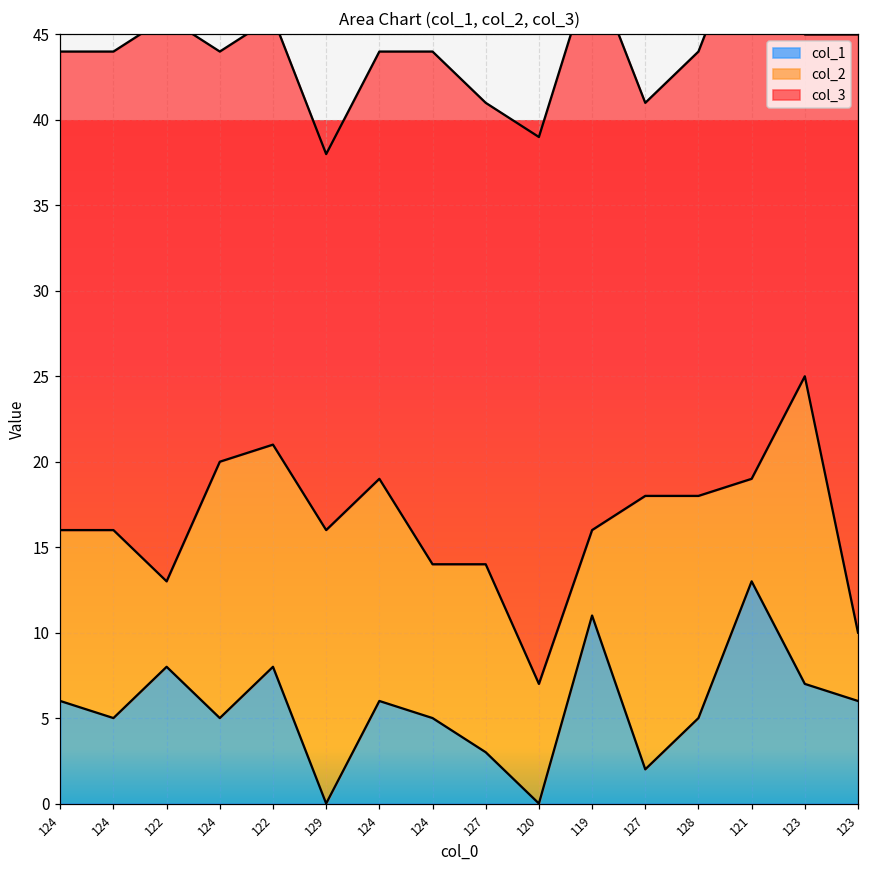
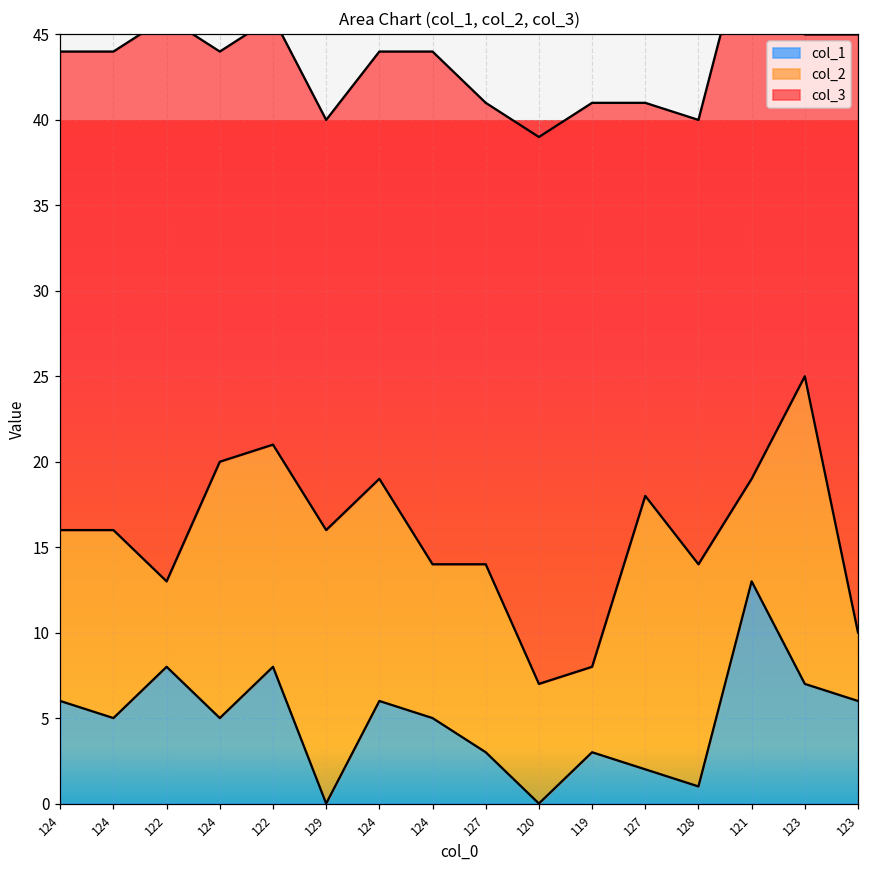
  {
    "col_1": {
      "129": 0,
      "120": 0,
-     "119": 11,
-     "128": 5,
+     "119": 3,
+     "128": 1,
      "121": 13
    },
    "col_2": {
      "129": 16,
      "120": 7,
      "119": 5,
      "128": 13,
      "121": 6
    },
    "col_3": {
-     "129": 22,
+     "129": 24,
      "120": 32,
      "128": 26
    }
  }
